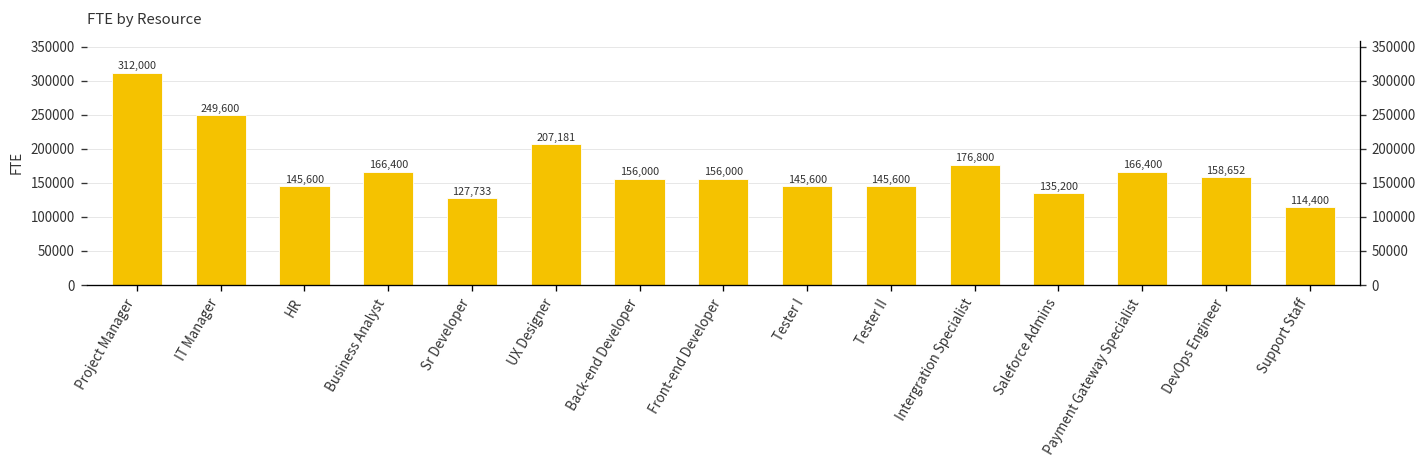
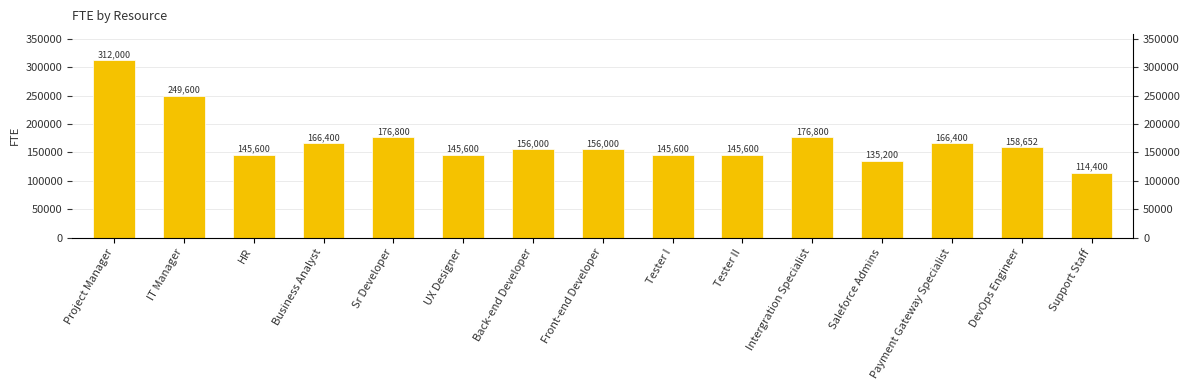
  {
    "Project Manager": "312,000",
    "IT Manager": "249,600",
    "HR": "145,600",
    "Business Analyst": "166,400",
-   "Sr Developer": "127,733",
-   "UX Designer": "207,181",
+   "Sr Developer": "176,800",
+   "UX Designer": "145,600",
    "Back-end Developer": "156,000",
    "Front-end Developer": "156,000",
    "Tester I": "145,600",
    "Tester II": "145,600",
    "Intergration Specialist": "176,800",
    "Saleforce Admins": "135,200",
    "Payment Gateway Specialist": "166,400",
    "DevOps Engineer": "158,652",
    "Support Staff": "114,400"
  }
